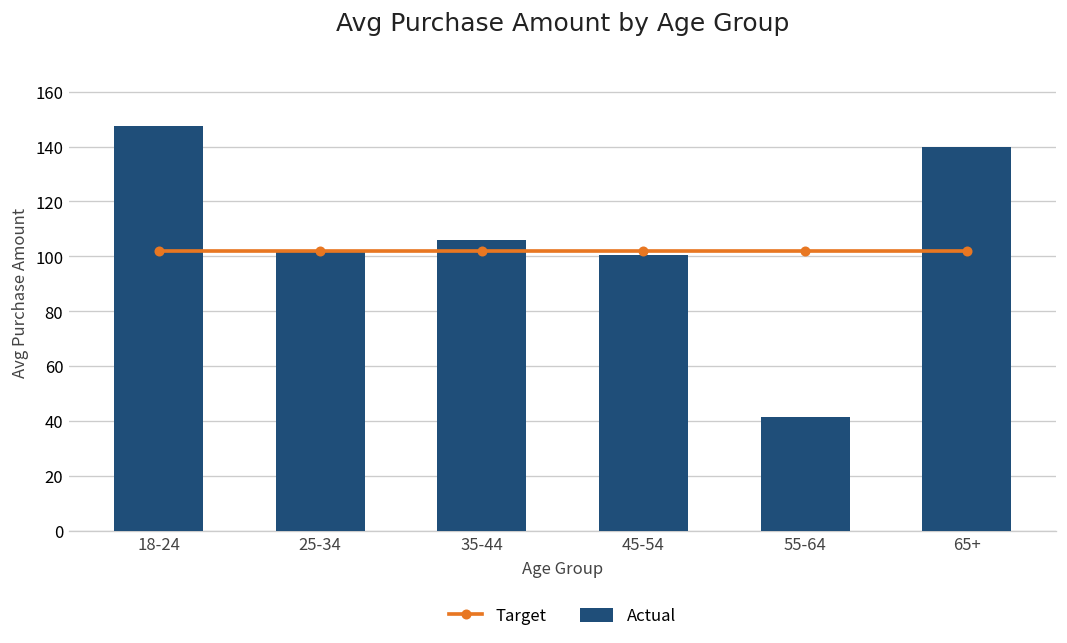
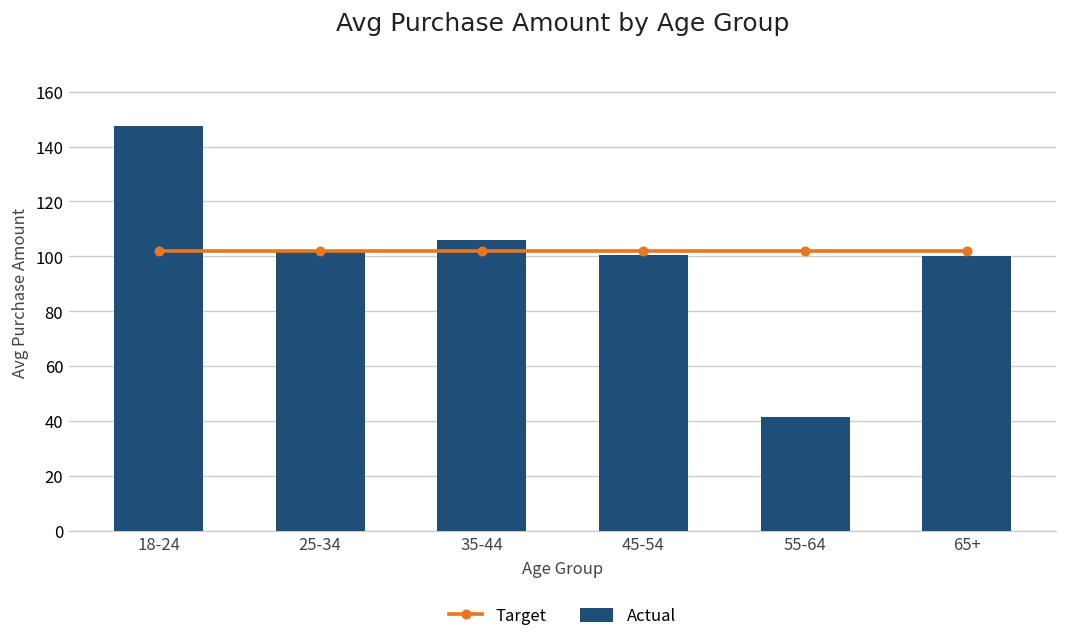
  {
    "Target": {
      "18-24": 102,
      "25-34": 102,
      "35-44": 102,
      "45-54": 102,
      "55-64": 102,
      "65+": 102
    },
    "Actual": {
      "18-24": 147,
      "25-34": 102,
      "35-44": 106,
      "45-54": 100,
      "55-64": 41,
-     "65+": 140
+     "65+": 100
    }
  }
